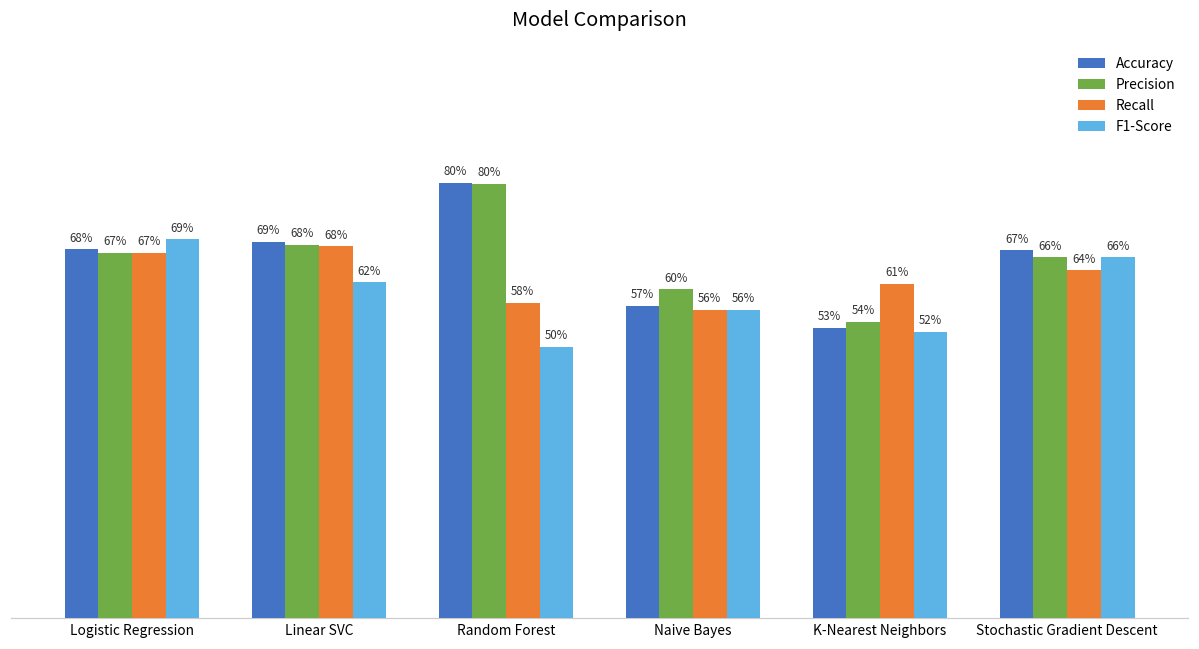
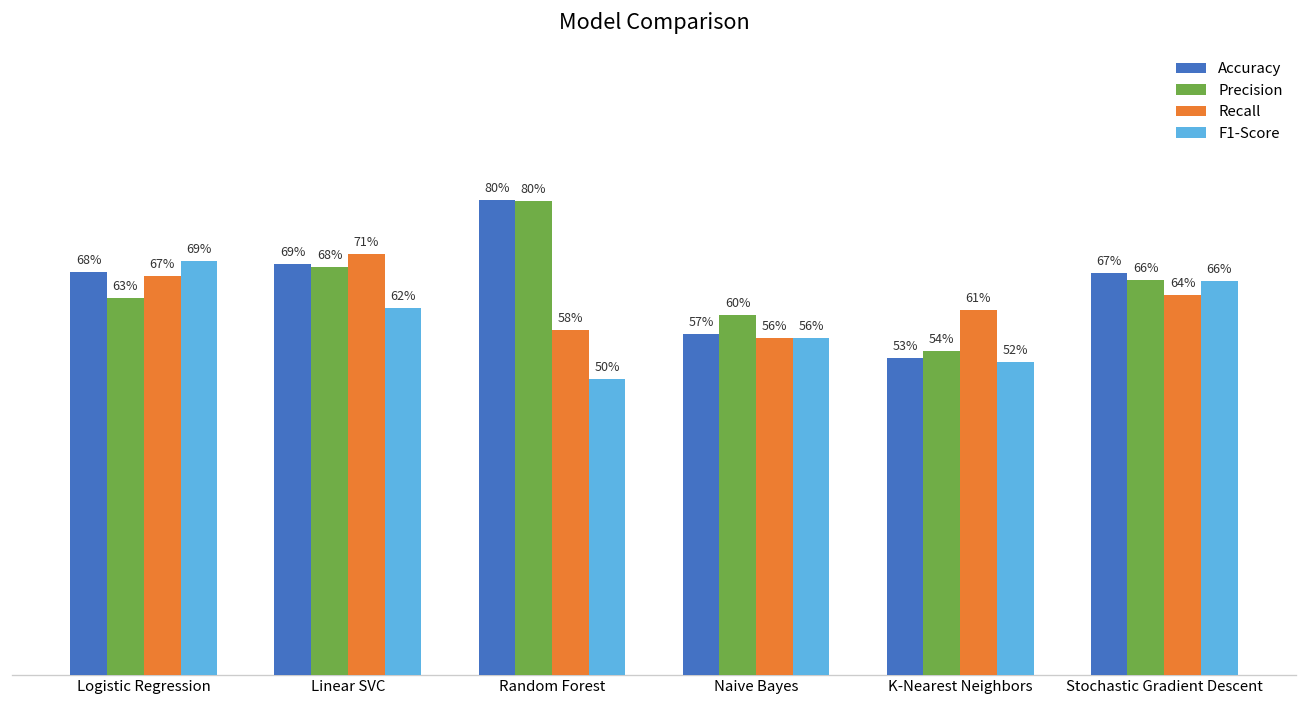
  {
    "Accuracy": {
      "Logistic Regression": "68%",
      "Linear SVC": "69%",
      "Random Forest": "80%",
      "Naive Bayes": "57%",
      "K-Nearest Neighbors": "53%",
      "Stochastic Gradient Descent": "67%"
    },
    "Precision": {
-     "Logistic Regression": "67%",
+     "Logistic Regression": "63%",
      "Linear SVC": "68%",
      "Random Forest": "80%",
      "Naive Bayes": "60%",
      "K-Nearest Neighbors": "54%",
      "Stochastic Gradient Descent": "66%"
    },
    "Recall": {
      "Logistic Regression": "67%",
-     "Linear SVC": "68%",
+     "Linear SVC": "71%",
      "Random Forest": "58%",
      "Naive Bayes": "56%",
      "K-Nearest Neighbors": "61%",
      "Stochastic Gradient Descent": "64%"
    },
    "F1-Score": {
      "Logistic Regression": "69%",
      "Linear SVC": "62%",
      "Random Forest": "50%",
      "Naive Bayes": "56%",
      "K-Nearest Neighbors": "52%",
      "Stochastic Gradient Descent": "66%"
    }
  }
